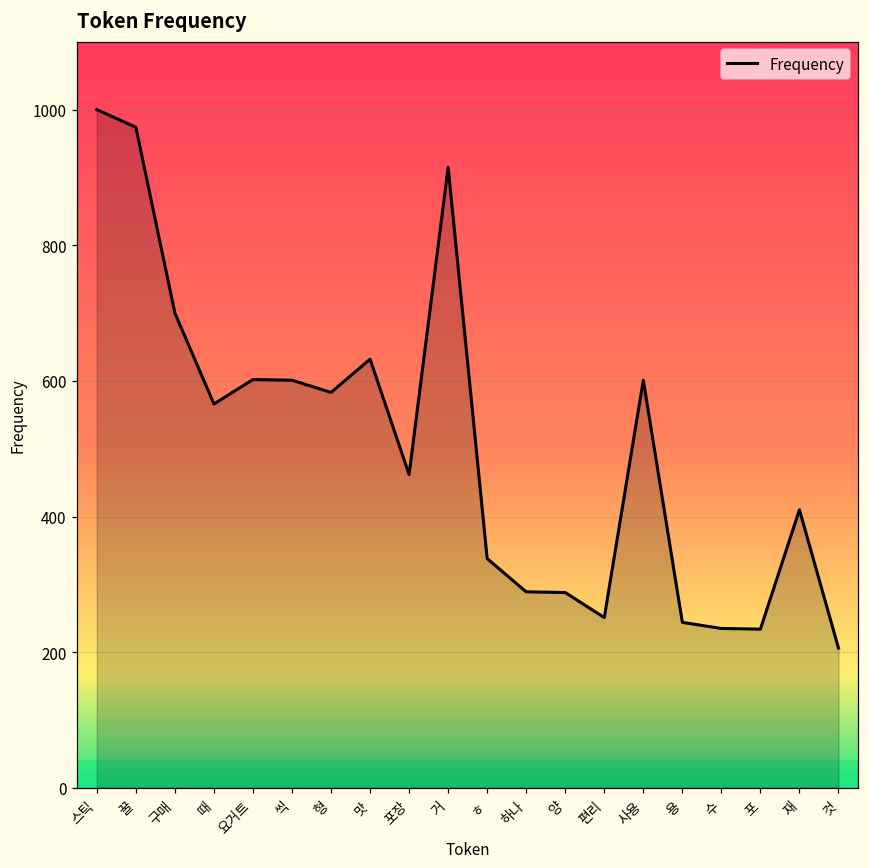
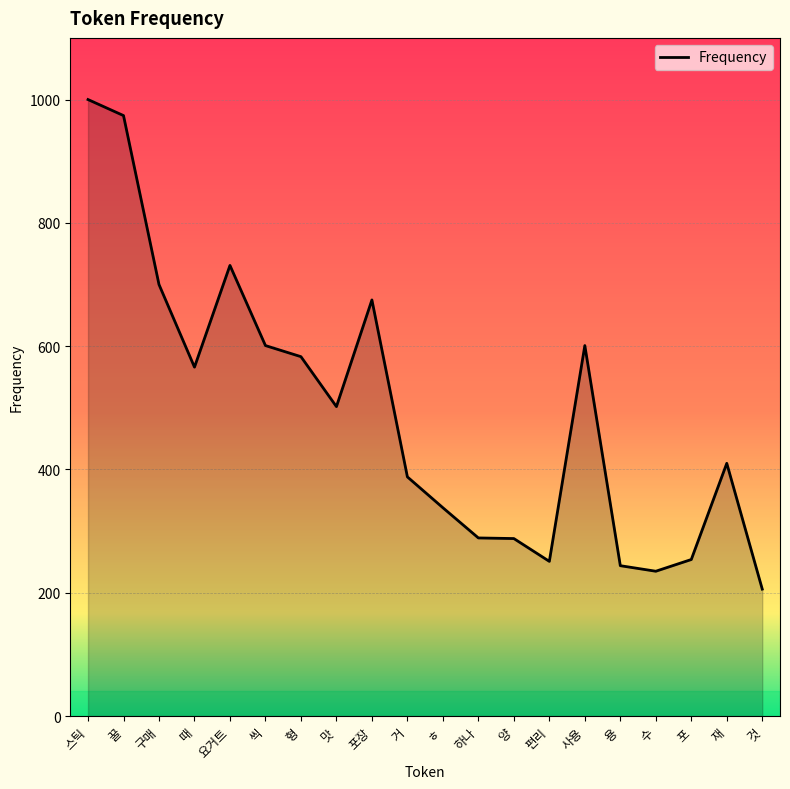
  {
    "스틱": 1000,
    "꿀": 970,
    "구매": 700,
    "때": 570,
-   "요거트": 600,
+   "요거트": 730,
    "씩": 600,
    "형": 580,
-   "맛": 630,
-   "포장": 460,
-   "거": 920,
+   "맛": 500,
+   "포장": 680,
+   "거": 390,
    "ㅎ": 340,
    "하나": 290,
    "양": 290,
    "편리": 250,
    "사용": 600,
    "용": 240,
    "수": 240,
-   "포": 230,
+   "포": 250,
    "재": 410,
    "것": 210
  }
